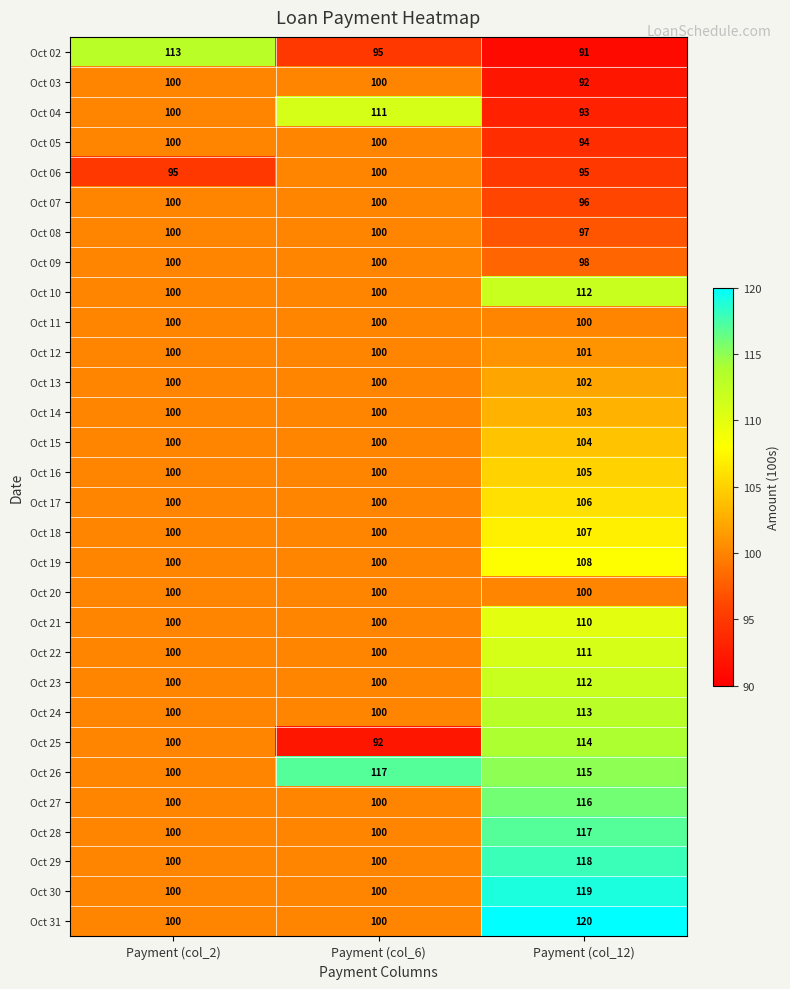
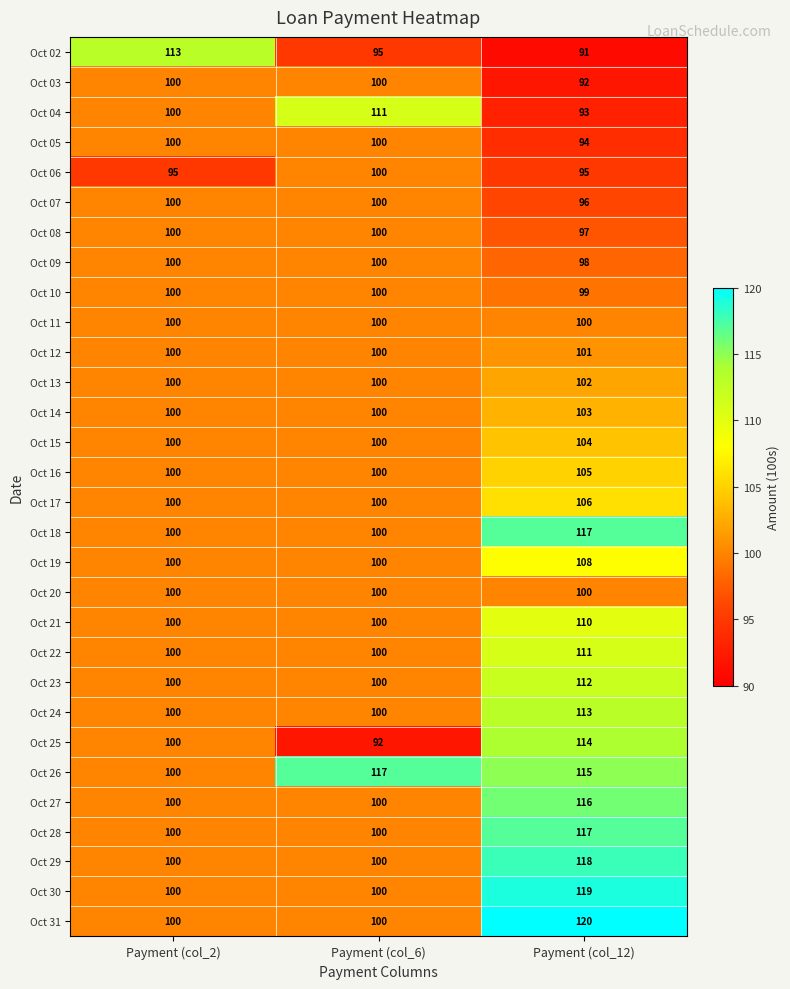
  {
    "Oct 02": {
      "Payment (col_2)": 113,
      "Payment (col_6)": 95,
      "Payment (col_12)": 91
    },
    "Oct 03": {
      "Payment (col_2)": 100,
      "Payment (col_6)": 100,
      "Payment (col_12)": 92
    },
    "Oct 04": {
      "Payment (col_2)": 100,
      "Payment (col_6)": 111,
      "Payment (col_12)": 93
    },
    "Oct 05": {
      "Payment (col_2)": 100,
      "Payment (col_6)": 100,
      "Payment (col_12)": 94
    },
    "Oct 06": {
      "Payment (col_2)": 95,
      "Payment (col_6)": 100,
      "Payment (col_12)": 95
    },
    "Oct 07": {
      "Payment (col_2)": 100,
      "Payment (col_6)": 100,
      "Payment (col_12)": 96
    },
    "Oct 08": {
      "Payment (col_2)": 100,
      "Payment (col_6)": 100,
      "Payment (col_12)": 97
    },
    "Oct 09": {
      "Payment (col_2)": 100,
      "Payment (col_6)": 100,
      "Payment (col_12)": 98
    },
    "Oct 10": {
      "Payment (col_2)": 100,
      "Payment (col_6)": 100,
-     "Payment (col_12)": 112
+     "Payment (col_12)": 99
    },
    "Oct 11": {
      "Payment (col_2)": 100,
      "Payment (col_6)": 100,
      "Payment (col_12)": 100
    },
    "Oct 12": {
      "Payment (col_2)": 100,
      "Payment (col_6)": 100,
      "Payment (col_12)": 101
    },
    "Oct 13": {
      "Payment (col_2)": 100,
      "Payment (col_6)": 100,
      "Payment (col_12)": 102
    },
    "Oct 14": {
      "Payment (col_2)": 100,
      "Payment (col_6)": 100,
      "Payment (col_12)": 103
    },
    "Oct 15": {
      "Payment (col_2)": 100,
      "Payment (col_6)": 100,
      "Payment (col_12)": 104
    },
    "Oct 16": {
      "Payment (col_2)": 100,
      "Payment (col_6)": 100,
      "Payment (col_12)": 105
    },
    "Oct 17": {
      "Payment (col_2)": 100,
      "Payment (col_6)": 100,
      "Payment (col_12)": 106
    },
    "Oct 18": {
      "Payment (col_2)": 100,
      "Payment (col_6)": 100,
-     "Payment (col_12)": 107
+     "Payment (col_12)": 117
    },
    "Oct 19": {
      "Payment (col_2)": 100,
      "Payment (col_6)": 100,
      "Payment (col_12)": 108
    },
    "Oct 20": {
      "Payment (col_2)": 100,
      "Payment (col_6)": 100,
      "Payment (col_12)": 100
    },
    "Oct 21": {
      "Payment (col_2)": 100,
      "Payment (col_6)": 100,
      "Payment (col_12)": 110
    },
    "Oct 22": {
      "Payment (col_2)": 100,
      "Payment (col_6)": 100,
      "Payment (col_12)": 111
    },
    "Oct 23": {
      "Payment (col_2)": 100,
      "Payment (col_6)": 100,
      "Payment (col_12)": 112
    },
    "Oct 24": {
      "Payment (col_2)": 100,
      "Payment (col_6)": 100,
      "Payment (col_12)": 113
    },
    "Oct 25": {
      "Payment (col_2)": 100,
      "Payment (col_6)": 92,
      "Payment (col_12)": 114
    },
    "Oct 26": {
      "Payment (col_2)": 100,
      "Payment (col_6)": 117,
      "Payment (col_12)": 115
    },
    "Oct 27": {
      "Payment (col_2)": 100,
      "Payment (col_6)": 100,
      "Payment (col_12)": 116
    },
    "Oct 28": {
      "Payment (col_2)": 100,
      "Payment (col_6)": 100,
      "Payment (col_12)": 117
    },
    "Oct 29": {
      "Payment (col_2)": 100,
      "Payment (col_6)": 100,
      "Payment (col_12)": 118
    },
    "Oct 30": {
      "Payment (col_2)": 100,
      "Payment (col_6)": 100,
      "Payment (col_12)": 119
    },
    "Oct 31": {
      "Payment (col_2)": 100,
      "Payment (col_6)": 100,
      "Payment (col_12)": 120
    }
  }
